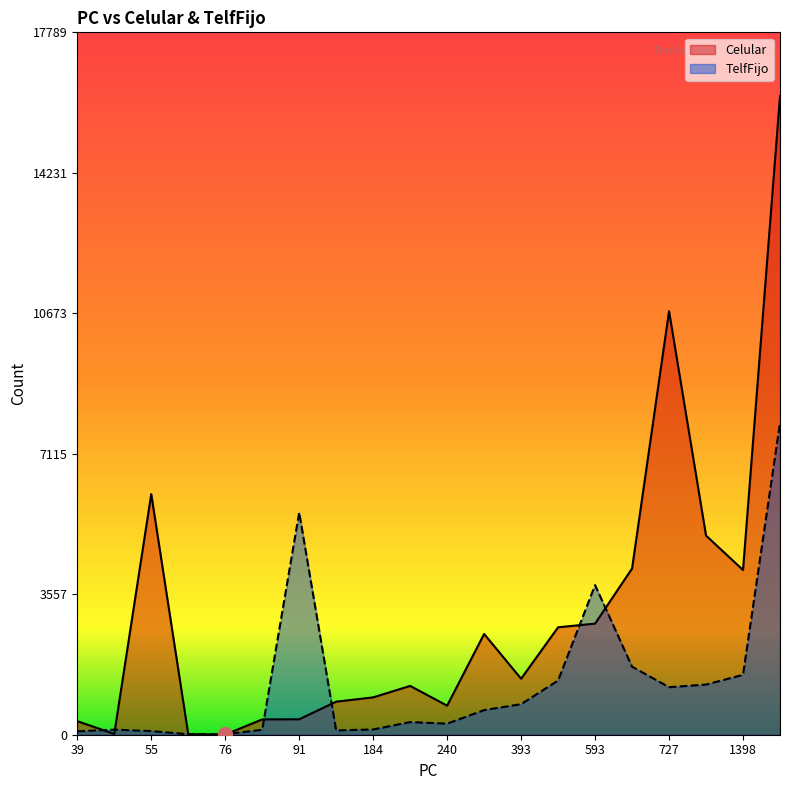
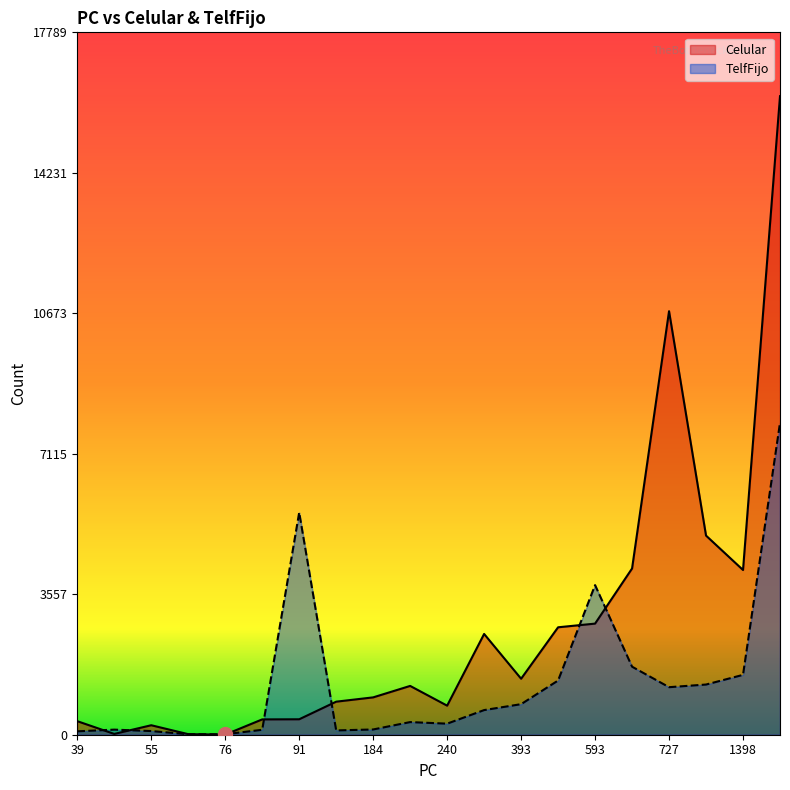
  {
    "Celular": {
      "39": 300,
-     "55": 6100,
+     "55": 200,
      "91": 400,
      "184": 900,
      "240": 700,
      "393": 1400,
      "593": 2800,
      "727": 10700,
      "1398": 4200
    },
    "TelfFijo": {
      "39": 100,
      "55": 100,
      "91": 5600,
      "184": 100,
      "240": 300,
      "393": 800,
      "593": 3800,
      "727": 1200,
      "1398": 1500
    }
  }
